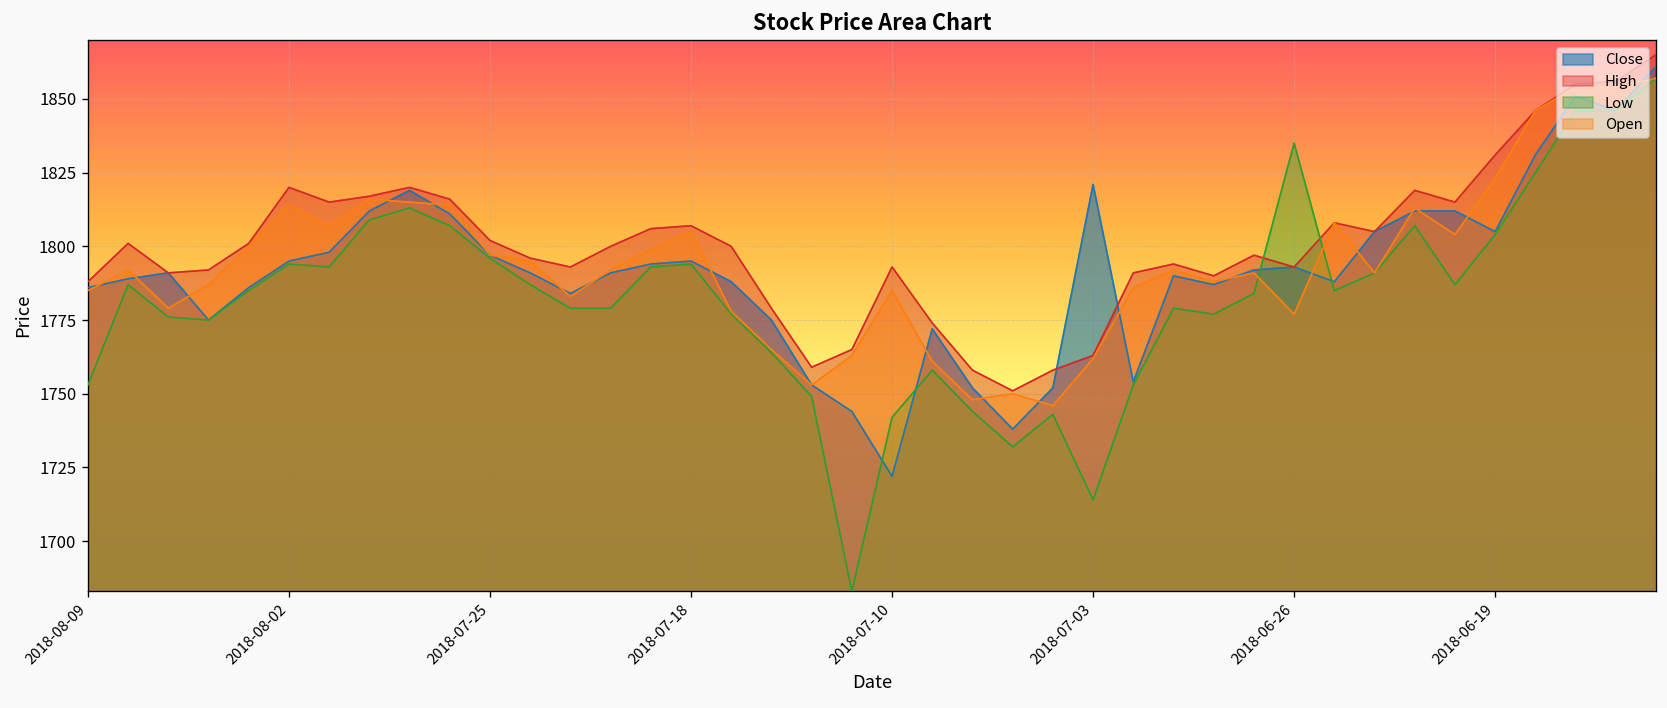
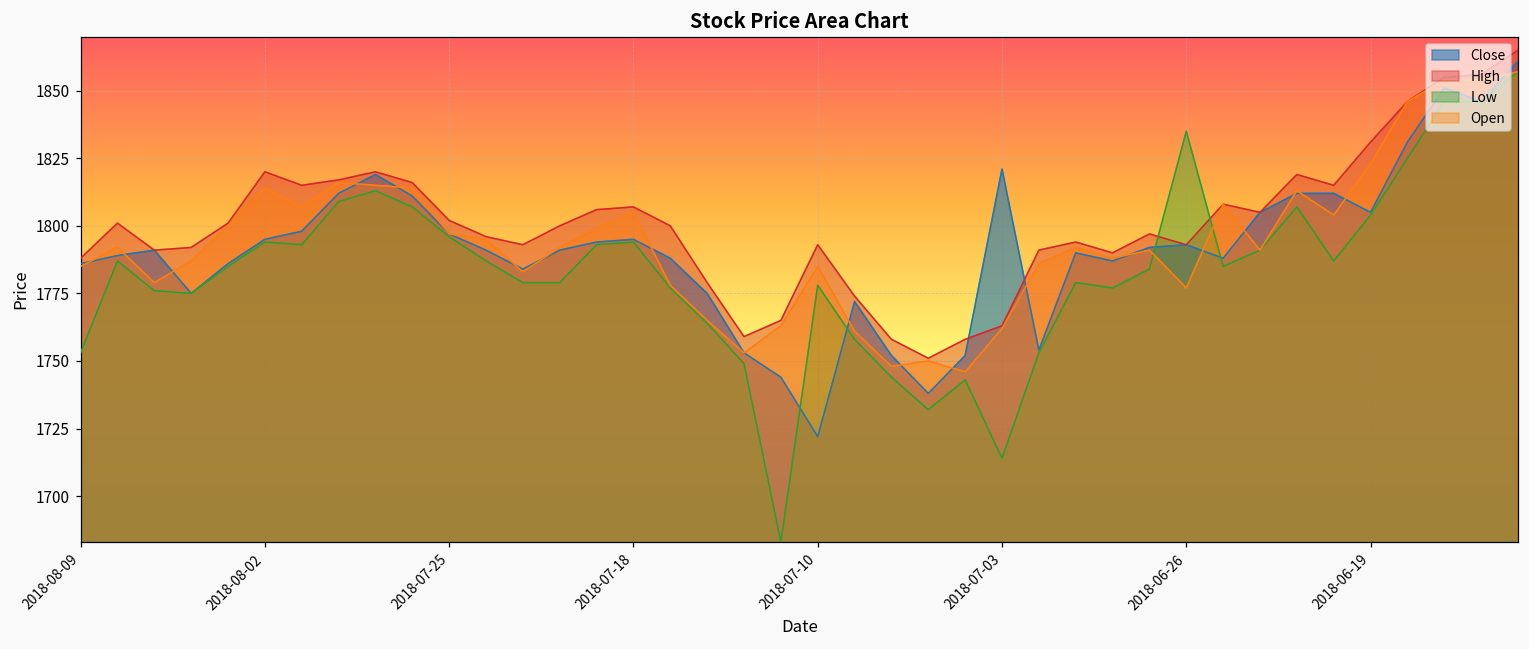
  {
    "Close": {
      "2018-07-10": 1722,
      "2018-07-03": 1821
    },
    "Low": {
      "2018-08-09": 1753,
-     "2018-07-10": 1742,
+     "2018-07-10": 1778,
      "2018-07-03": 1714,
      "2018-06-26": 1835
    }
  }
